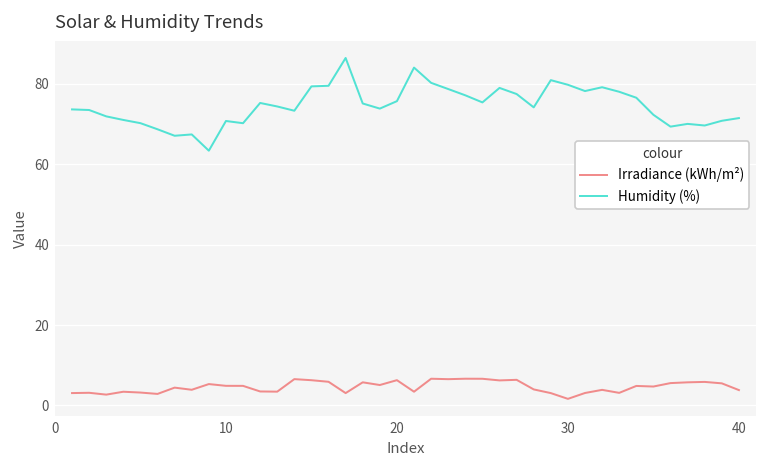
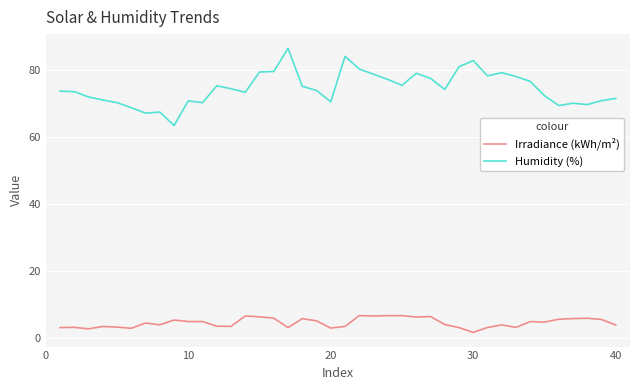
  {
    "Irradiance (kWh/m²)": {
      "10": 5,
-     "20": 6,
+     "20": 3,
      "30": 2,
      "40": 4
    },
    "Humidity (%)": {
      "10": 71,
-     "20": 76,
-     "30": 80,
+     "20": 70,
+     "30": 83,
      "40": 71
    }
  }
